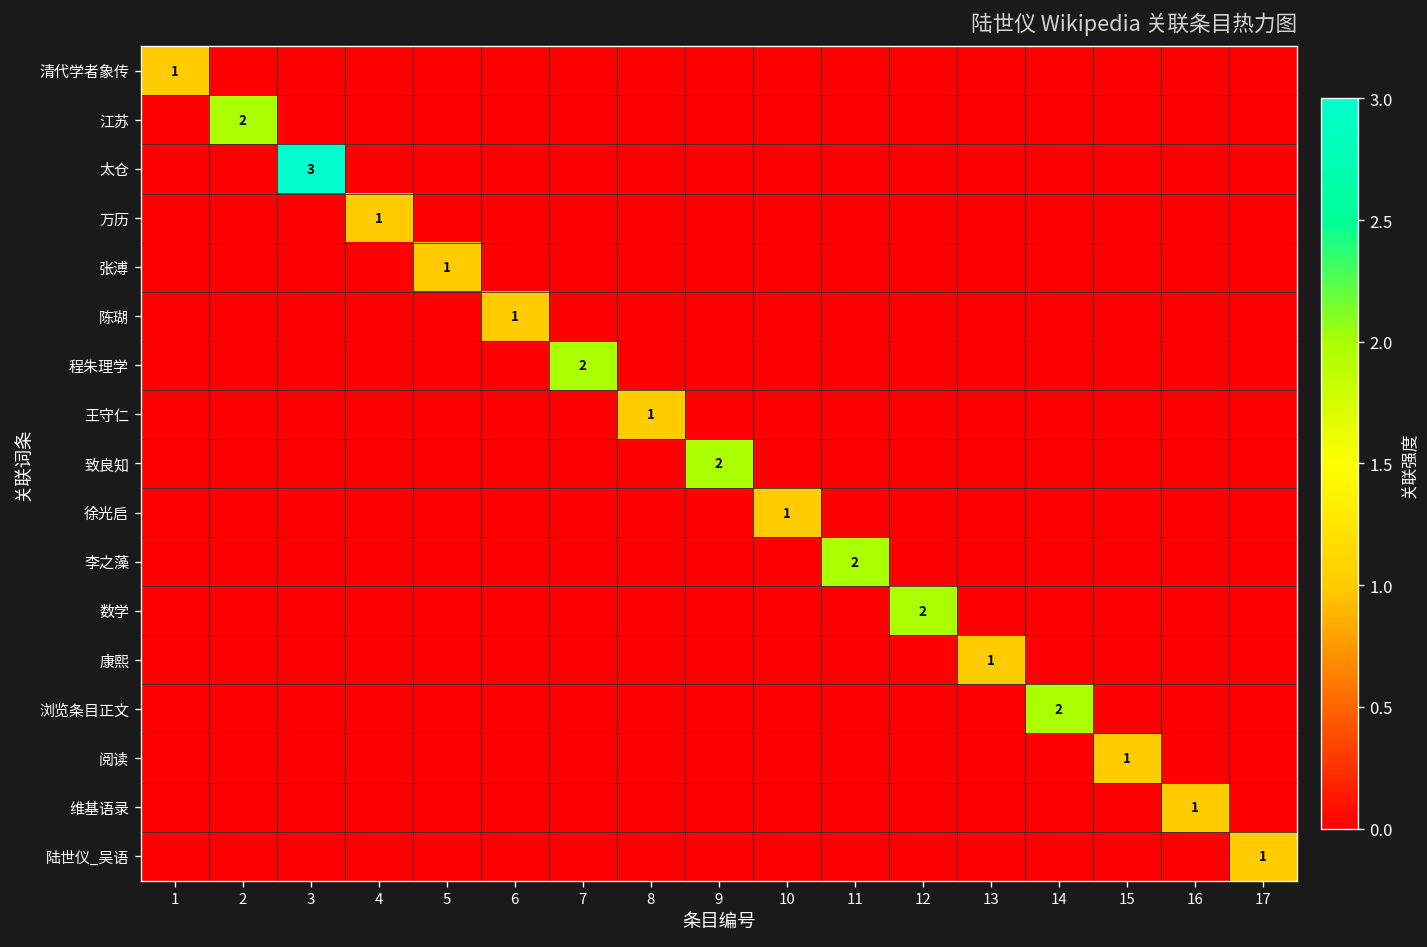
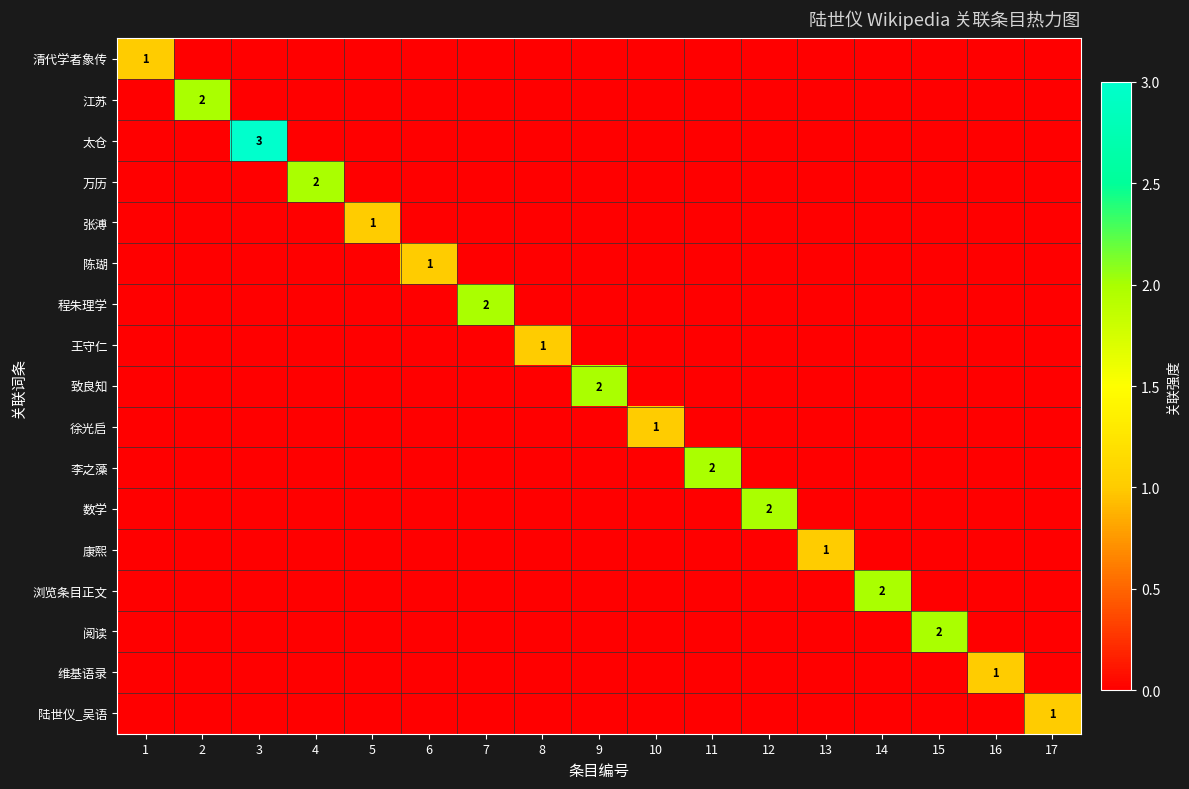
  {
    "清代学者象传": {
      "1": 1
    },
    "江苏": {
      "2": 2
    },
    "太仓": {
      "3": 3
    },
    "万历": {
-     "4": 1
+     "4": 2
    },
    "张溥": {
      "5": 1
    },
    "陈瑚": {
      "6": 1
    },
    "程朱理学": {
      "7": 2
    },
    "王守仁": {
      "8": 1
    },
    "致良知": {
      "9": 2
    },
    "徐光启": {
      "10": 1
    },
    "李之藻": {
      "11": 2
    },
    "数学": {
      "12": 2
    },
    "康熙": {
      "13": 1
    },
    "浏览条目正文": {
      "14": 2
    },
    "阅读": {
-     "15": 1
+     "15": 2
    },
    "维基语录": {
      "16": 1
    },
    "陆世仪_吴语": {
      "17": 1
    }
  }
